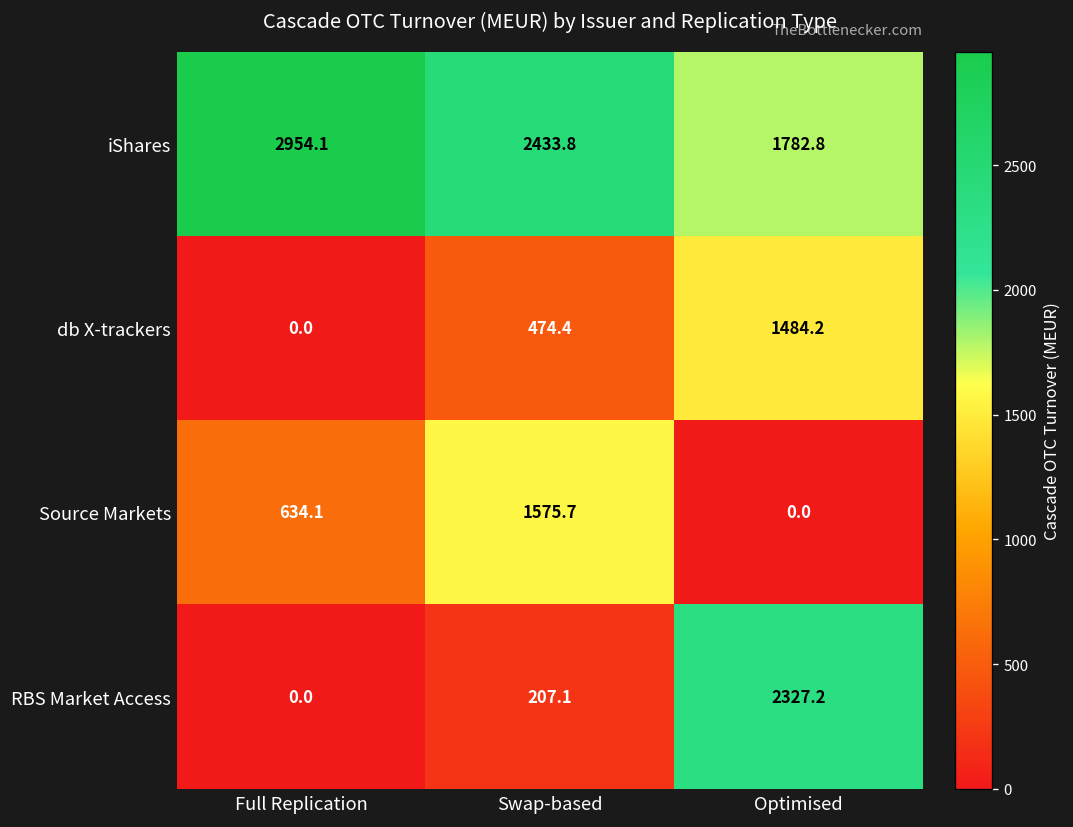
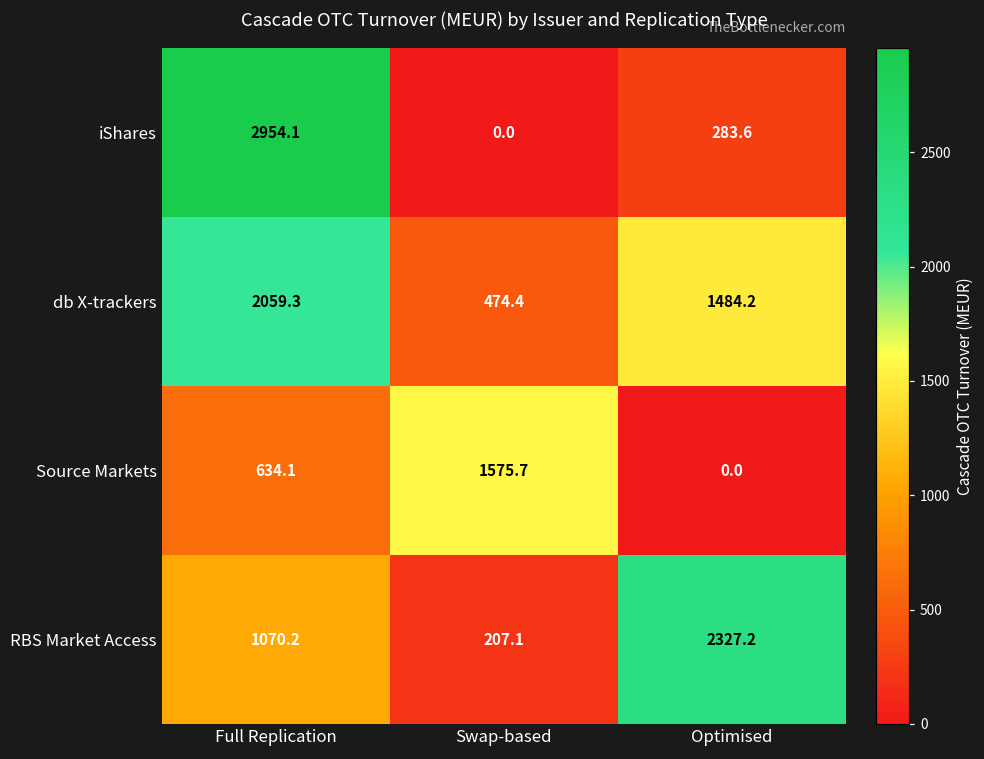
  {
    "iShares": {
      "Full Replication": 2954.1,
-     "Swap-based": 2433.8,
-     "Optimised": 1782.8
+     "Swap-based": 0.0,
+     "Optimised": 283.6
    },
    "db X-trackers": {
-     "Full Replication": 0.0,
+     "Full Replication": 2059.3,
      "Swap-based": 474.4,
      "Optimised": 1484.2
    },
    "Source Markets": {
      "Full Replication": 634.1,
      "Swap-based": 1575.7,
      "Optimised": 0.0
    },
    "RBS Market Access": {
-     "Full Replication": 0.0,
+     "Full Replication": 1070.2,
      "Swap-based": 207.1,
      "Optimised": 2327.2
    }
  }
